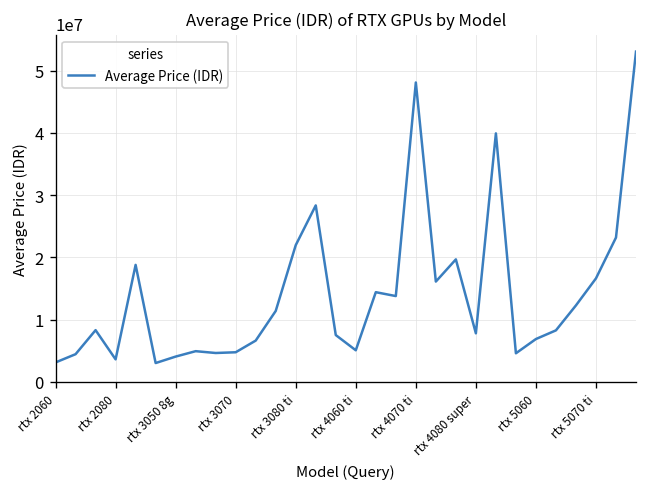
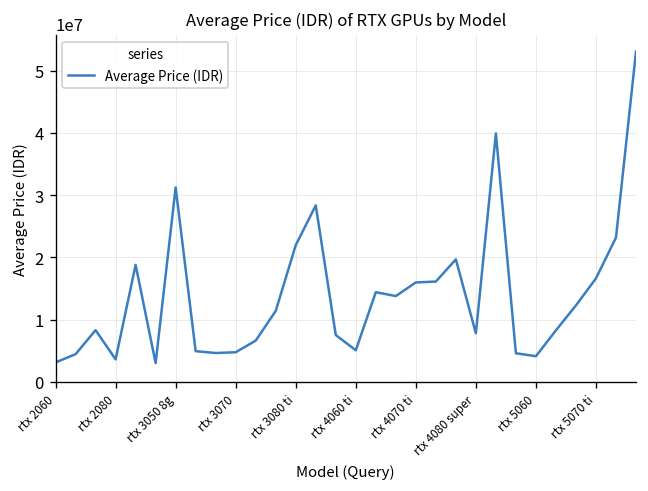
  {
    "rtx 2060": 3000000,
    "rtx 2080": 4000000,
-   "rtx 3050 8g": 4000000,
+   "rtx 3050 8g": 31000000,
    "rtx 3070": 5000000,
    "rtx 3080 ti": 22000000,
    "rtx 4060 ti": 5000000,
-   "rtx 4070 ti": 48000000,
+   "rtx 4070 ti": 16000000,
    "rtx 4080 super": 8000000,
-   "rtx 5060": 7000000,
+   "rtx 5060": 4000000,
    "rtx 5070 ti": 17000000
  }
